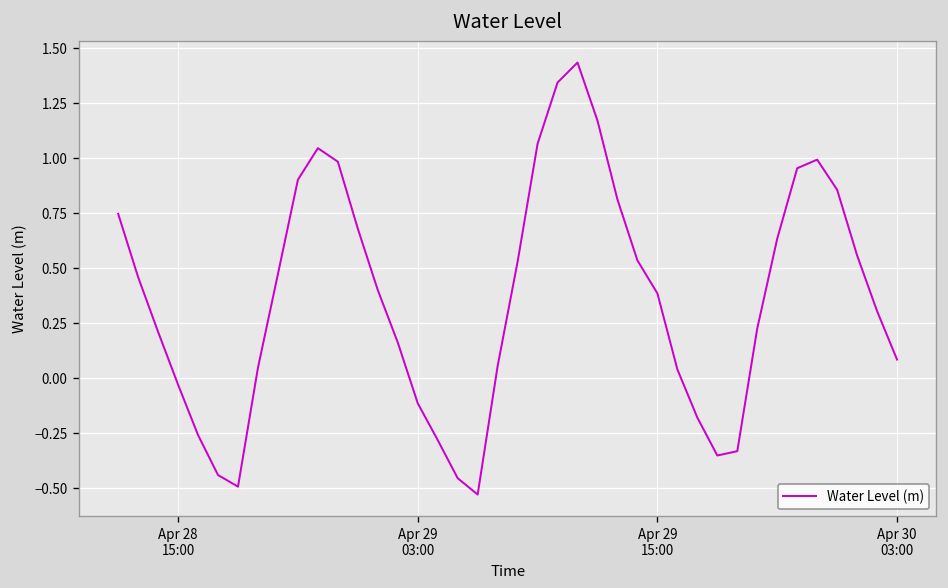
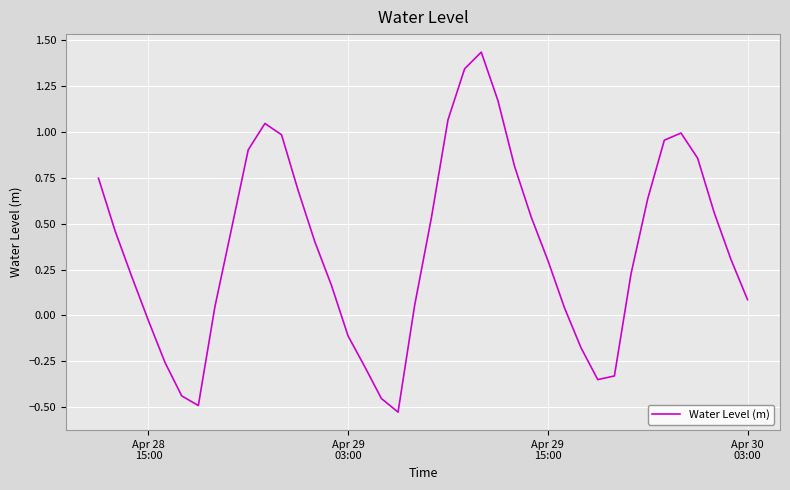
  {
    "Apr 28 15:00": -0.03,
    "Apr 29 03:00": -0.11,
-   "Apr 29 15:00": 0.39,
+   "Apr 29 15:00": 0.30,
    "Apr 30 03:00": 0.09
  }
